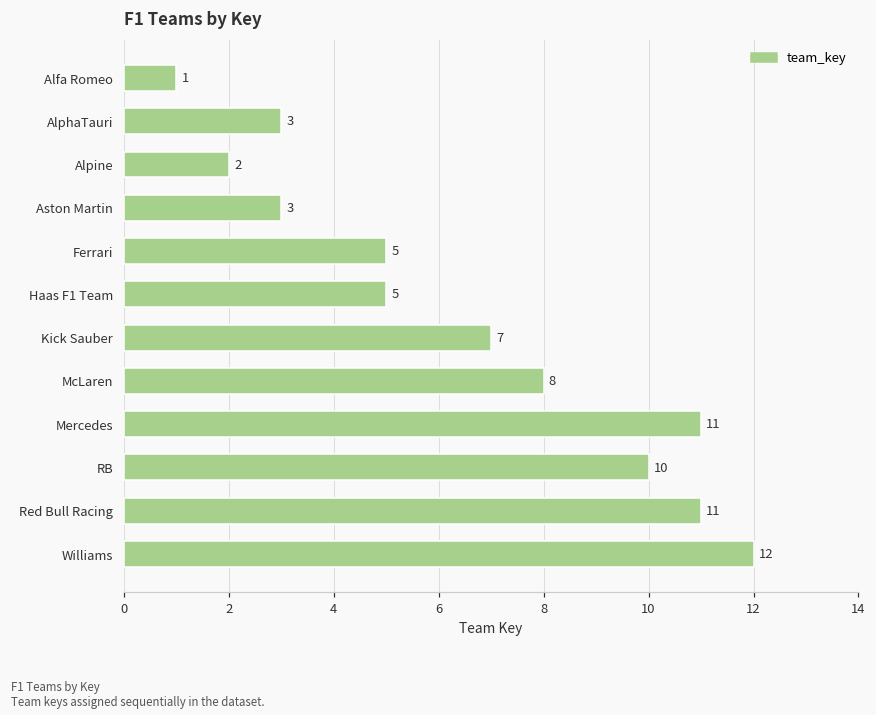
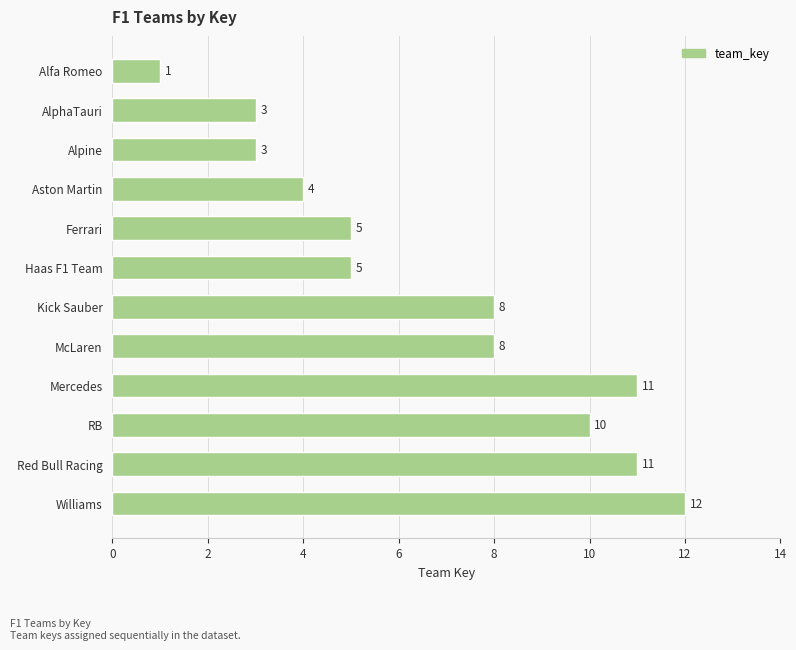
  {
    "Alfa Romeo": 1,
    "AlphaTauri": 3,
-   "Alpine": 2,
-   "Aston Martin": 3,
+   "Alpine": 3,
+   "Aston Martin": 4,
    "Ferrari": 5,
    "Haas F1 Team": 5,
-   "Kick Sauber": 7,
+   "Kick Sauber": 8,
    "McLaren": 8,
    "Mercedes": 11,
    "RB": 10,
    "Red Bull Racing": 11,
    "Williams": 12
  }
